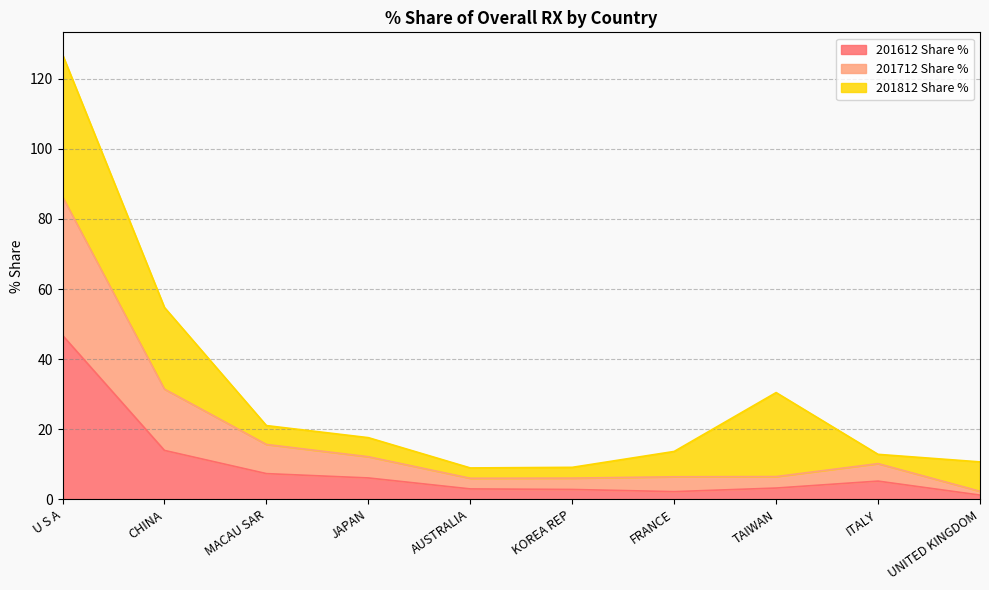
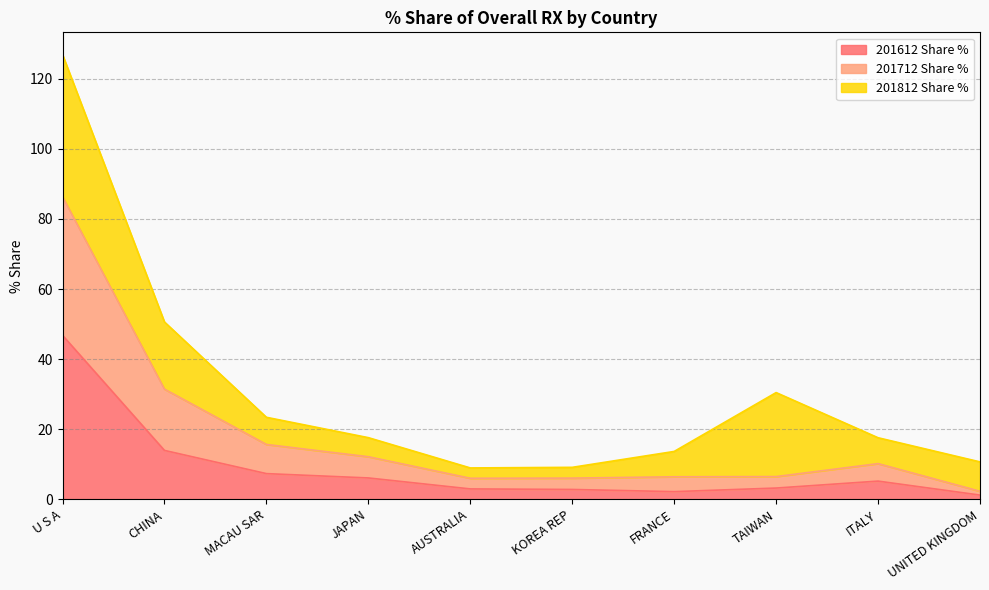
  {
    "201812 Share %": {
      "U S A": 41,
-     "CHINA": 23,
-     "MACAU SAR": 5,
+     "CHINA": 19,
+     "MACAU SAR": 8,
      "JAPAN": 5,
      "AUSTRALIA": 3,
      "KOREA REP": 3,
      "FRANCE": 7,
      "TAIWAN": 24,
-     "ITALY": 3,
+     "ITALY": 7,
      "UNITED KINGDOM": 8
    }
  }
